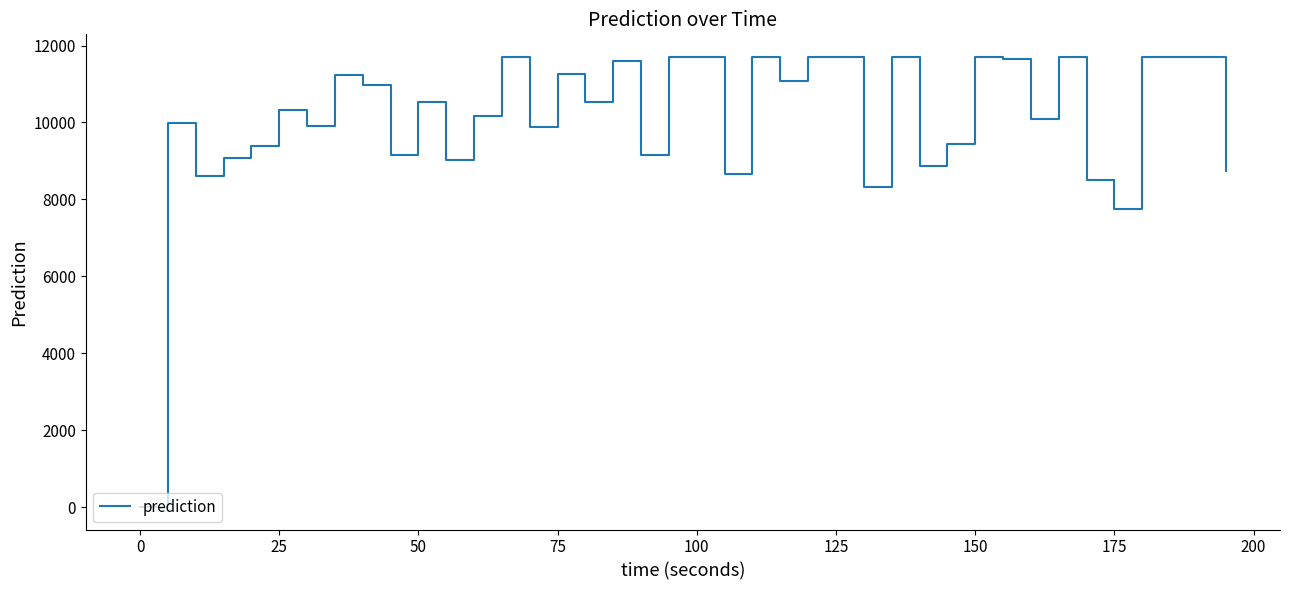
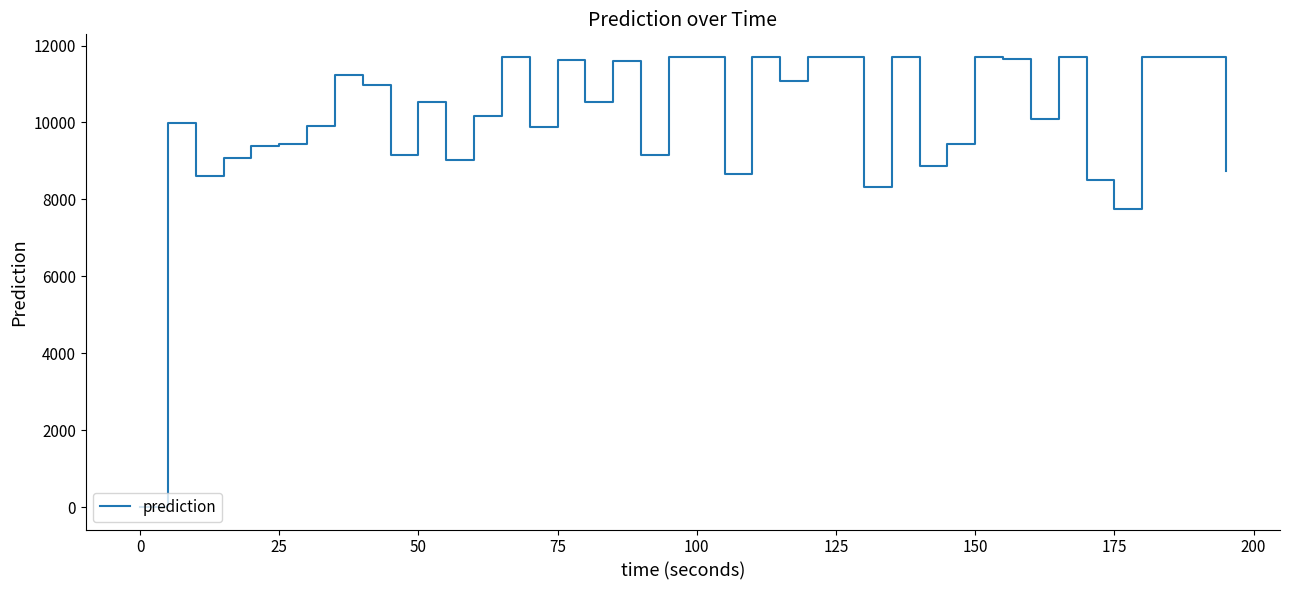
  {
-   "25": 10300,
+   "25": 9400,
    "50": 10500,
-   "75": 11200,
+   "75": 11600,
    "100": 11700,
    "125": 11700,
    "150": 11700,
    "175": 7800
  }
